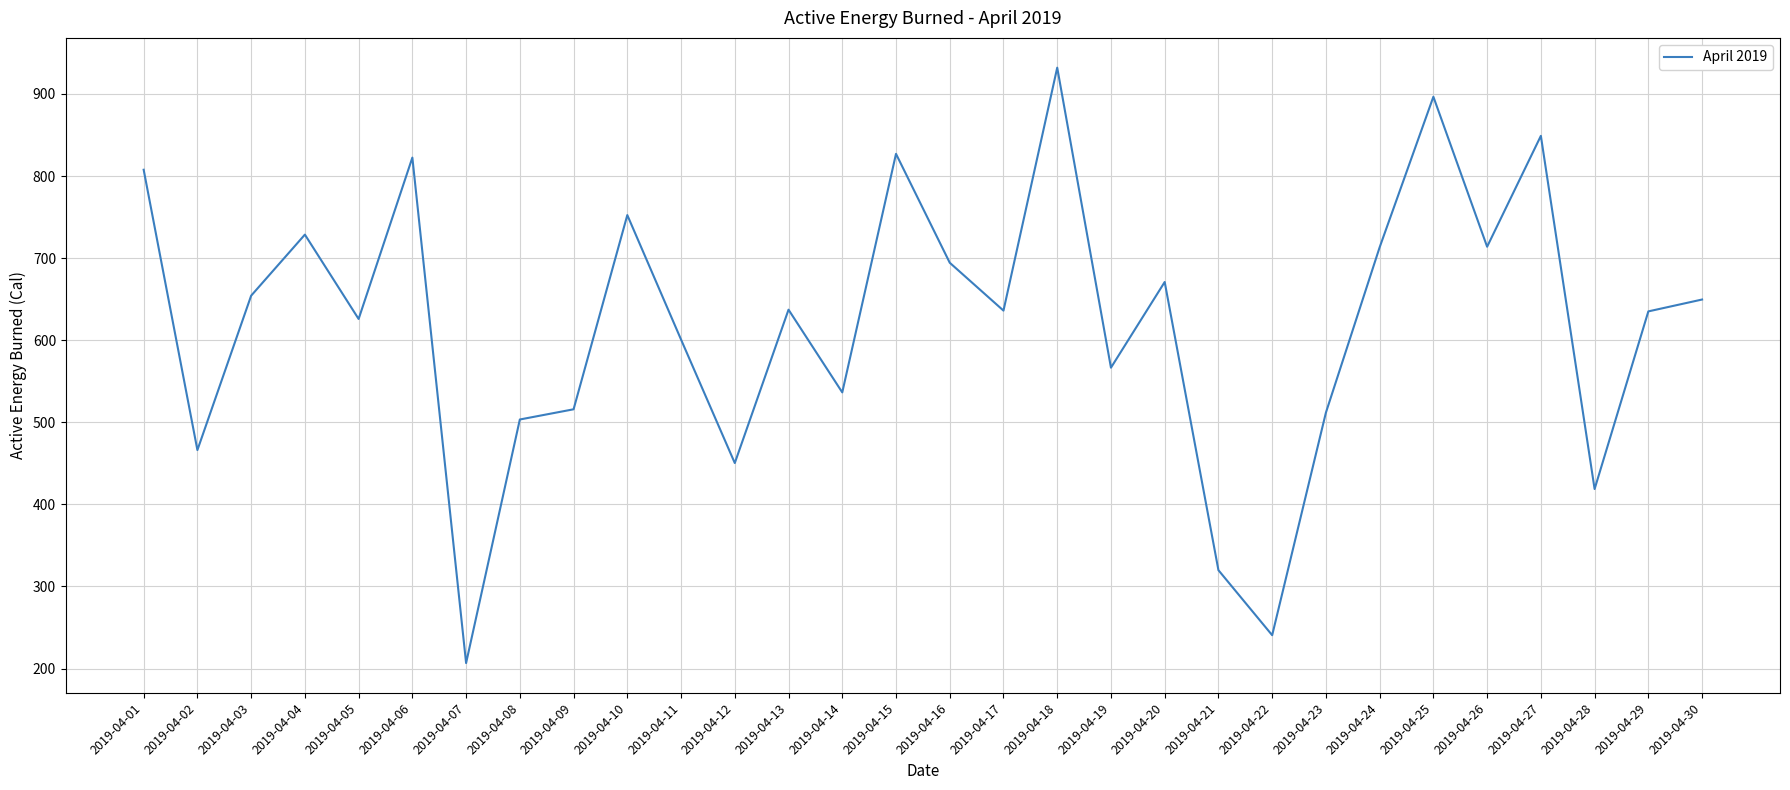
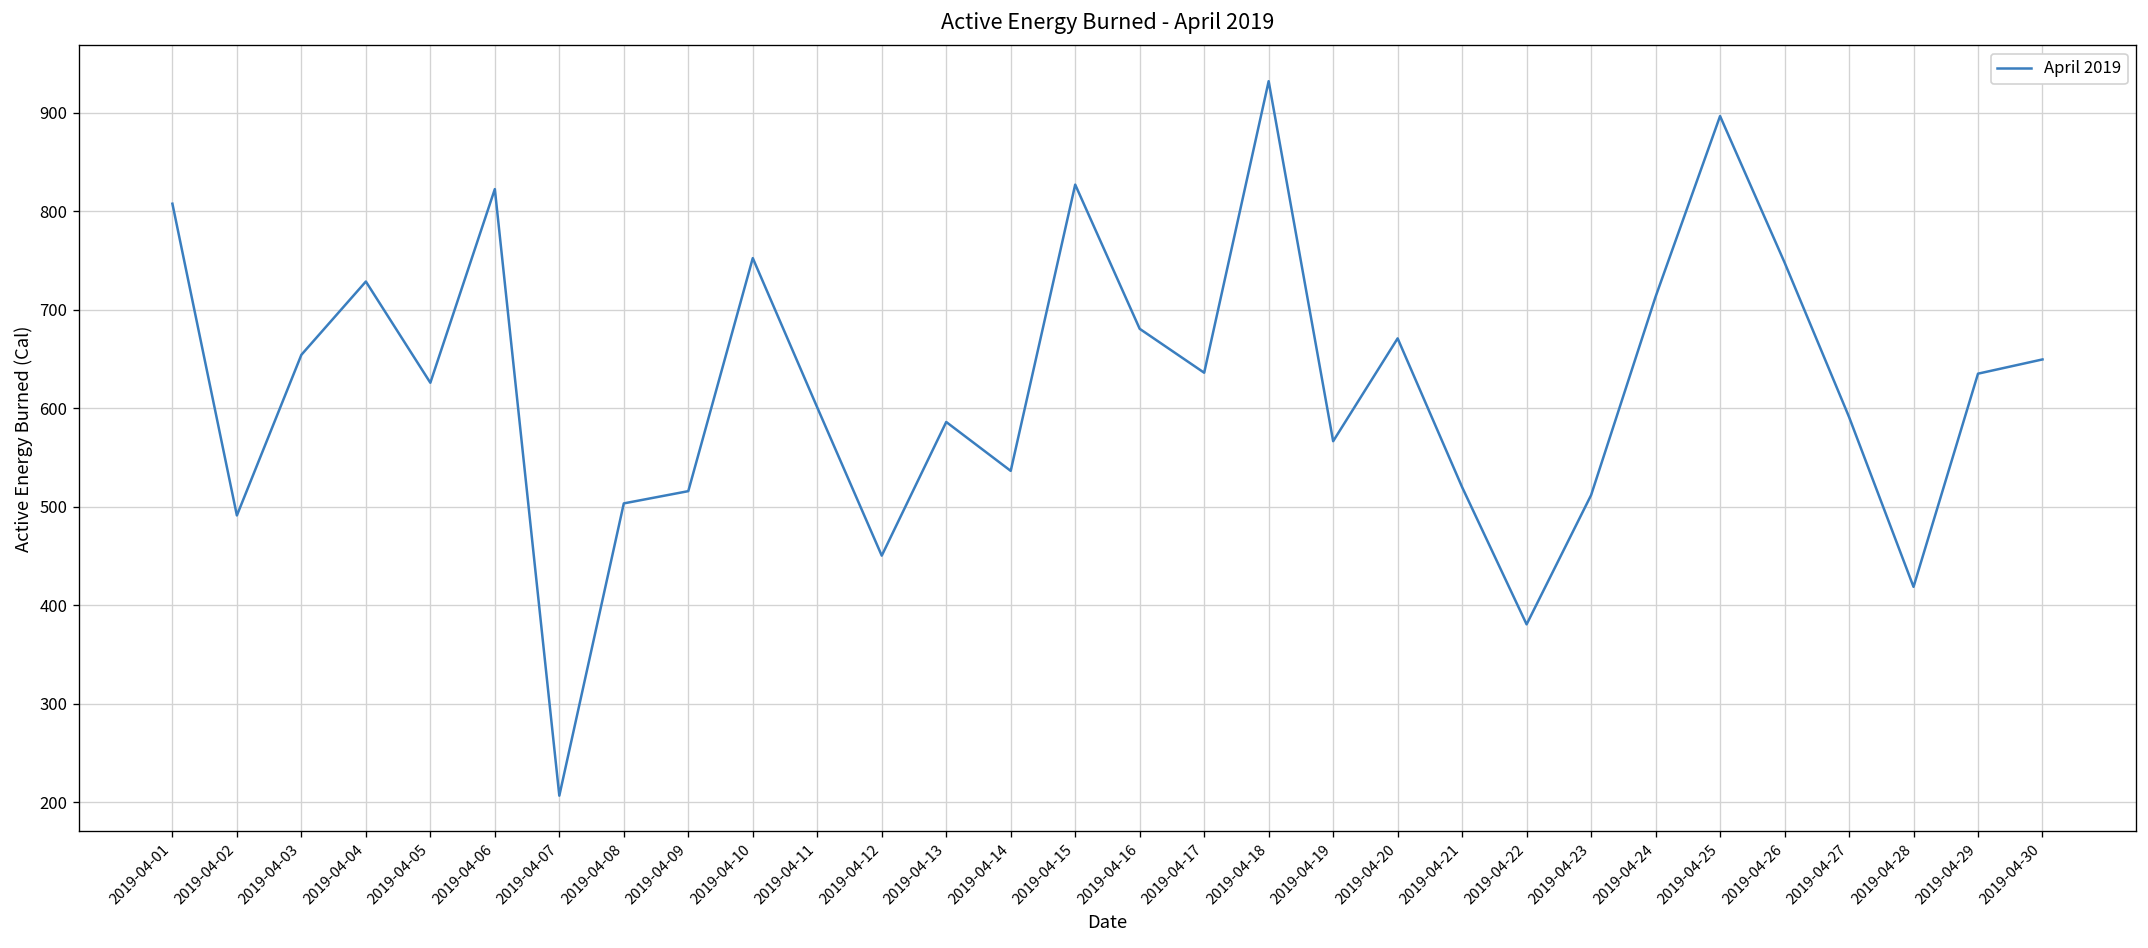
  {
    "2019-04-01": 810,
-   "2019-04-02": 470,
+   "2019-04-02": 490,
    "2019-04-03": 650,
    "2019-04-04": 730,
    "2019-04-05": 630,
    "2019-04-06": 820,
    "2019-04-07": 210,
    "2019-04-08": 500,
    "2019-04-09": 520,
    "2019-04-10": 750,
    "2019-04-11": 600,
    "2019-04-12": 450,
-   "2019-04-13": 640,
+   "2019-04-13": 590,
    "2019-04-14": 540,
    "2019-04-15": 830,
-   "2019-04-16": 690,
+   "2019-04-16": 680,
    "2019-04-17": 640,
    "2019-04-18": 930,
    "2019-04-19": 570,
    "2019-04-20": 670,
-   "2019-04-21": 320,
-   "2019-04-22": 240,
+   "2019-04-21": 520,
+   "2019-04-22": 380,
    "2019-04-23": 510,
    "2019-04-24": 710,
    "2019-04-25": 900,
-   "2019-04-26": 710,
-   "2019-04-27": 850,
+   "2019-04-26": 750,
+   "2019-04-27": 590,
    "2019-04-28": 420,
    "2019-04-29": 640,
    "2019-04-30": 650
  }
